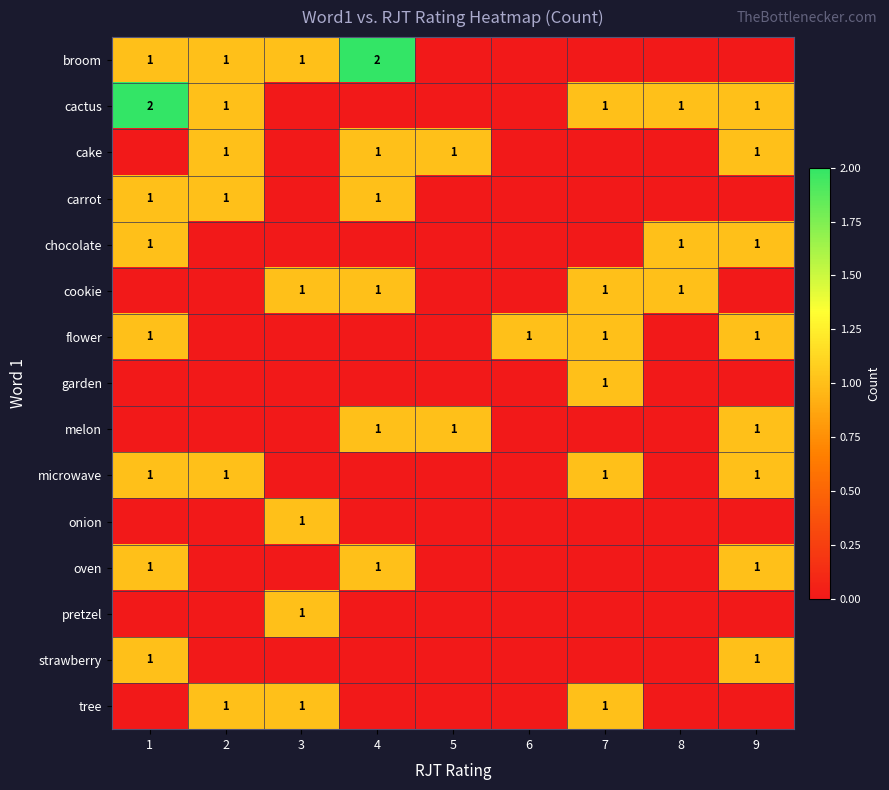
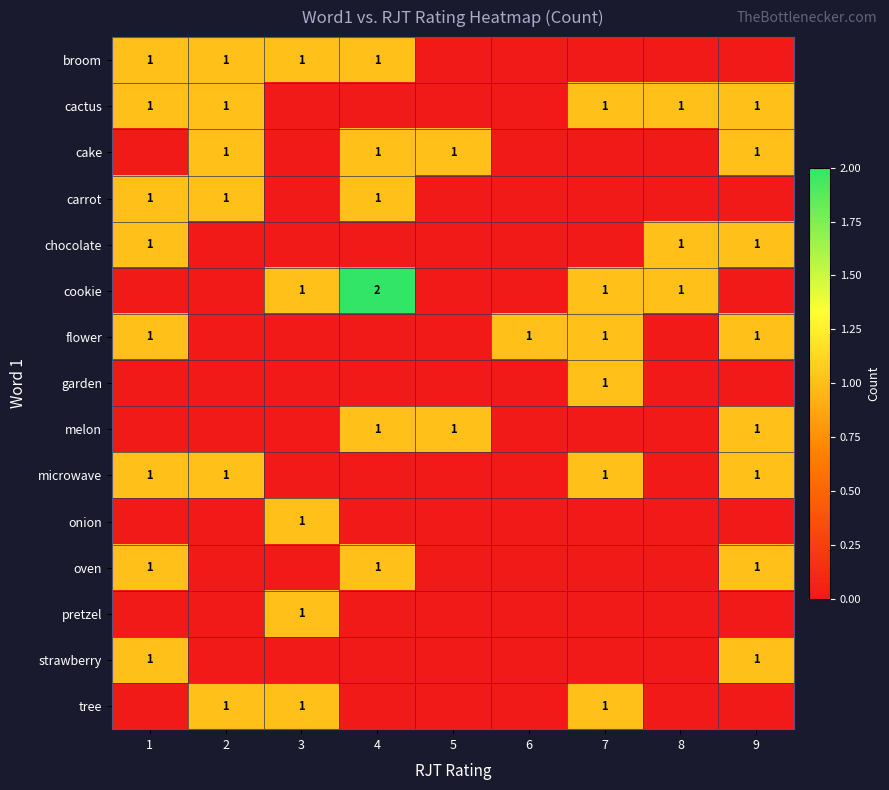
  {
    "broom": {
      "1": 1,
      "2": 1,
      "3": 1,
-     "4": 2
+     "4": 1
    },
    "cactus": {
-     "1": 2,
+     "1": 1,
      "2": 1,
      "7": 1,
      "8": 1,
      "9": 1
    },
    "cake": {
      "2": 1,
      "4": 1,
      "5": 1,
      "9": 1
    },
    "carrot": {
      "1": 1,
      "2": 1,
      "4": 1
    },
    "chocolate": {
      "1": 1,
      "8": 1,
      "9": 1
    },
    "cookie": {
      "3": 1,
-     "4": 1,
+     "4": 2,
      "7": 1,
      "8": 1
    },
    "flower": {
      "1": 1,
      "6": 1,
      "7": 1,
      "9": 1
    },
    "garden": {
      "7": 1
    },
    "melon": {
      "4": 1,
      "5": 1,
      "9": 1
    },
    "microwave": {
      "1": 1,
      "2": 1,
      "7": 1,
      "9": 1
    },
    "onion": {
      "3": 1
    },
    "oven": {
      "1": 1,
      "4": 1,
      "9": 1
    },
    "pretzel": {
      "3": 1
    },
    "strawberry": {
      "1": 1,
      "9": 1
    },
    "tree": {
      "2": 1,
      "3": 1,
      "7": 1
    }
  }
